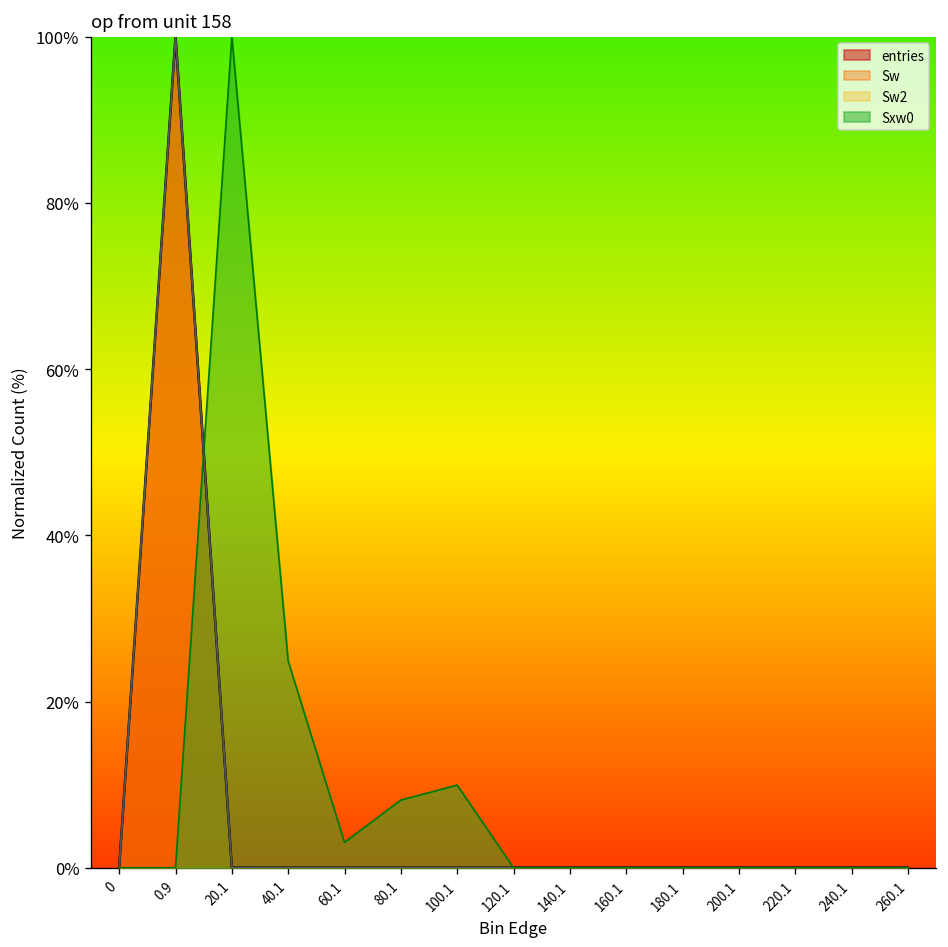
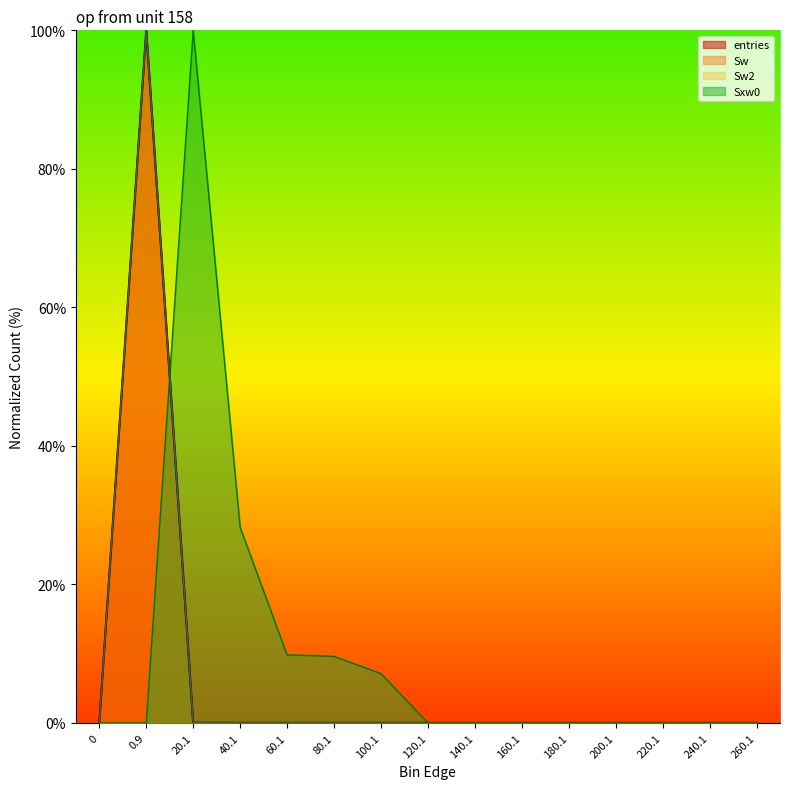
  {
    "Sw2": {
      "0.9": "100%",
      "20.1": "0%",
      "40.1": "0%",
      "60.1": "0%",
      "80.1": "0%",
      "100.1": "0%"
    },
    "Sxw0": {
      "0.9": "0%",
      "20.1": "100%",
-     "40.1": "25%",
-     "60.1": "3%",
-     "80.1": "8%",
-     "100.1": "10%"
+     "40.1": "28%",
+     "60.1": "10%",
+     "80.1": "10%",
+     "100.1": "7%"
    }
  }
